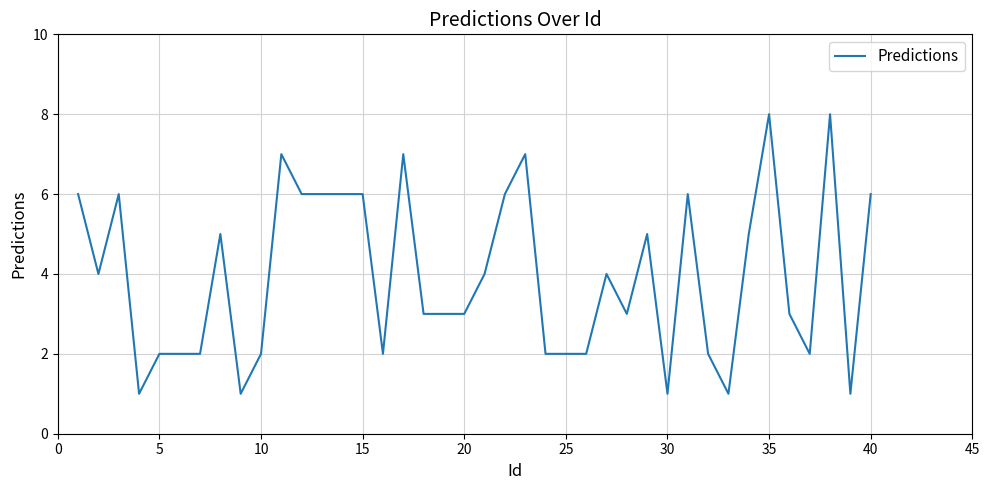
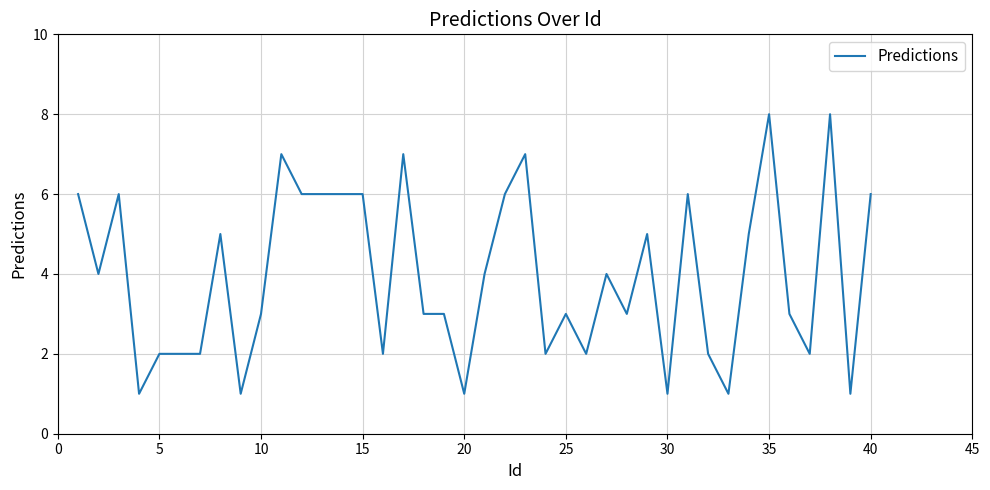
  {
    "5": 2,
-   "10": 2,
+   "10": 3,
    "15": 6,
-   "20": 3,
-   "25": 2,
+   "20": 1,
+   "25": 3,
    "30": 1,
    "35": 8,
    "40": 6
  }
